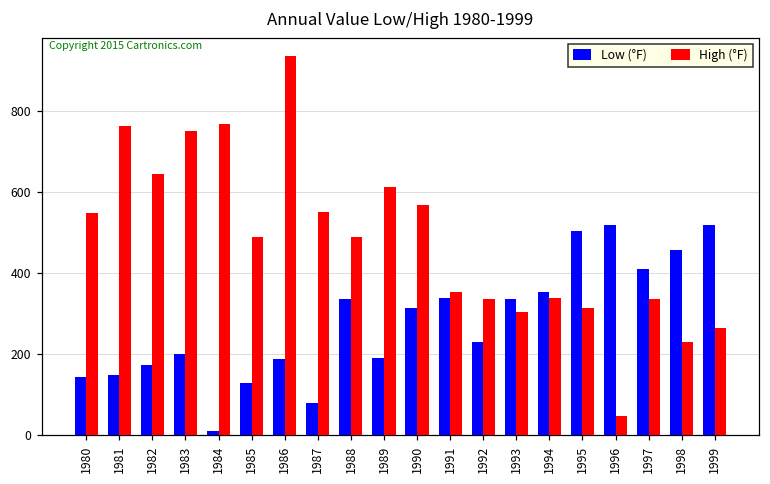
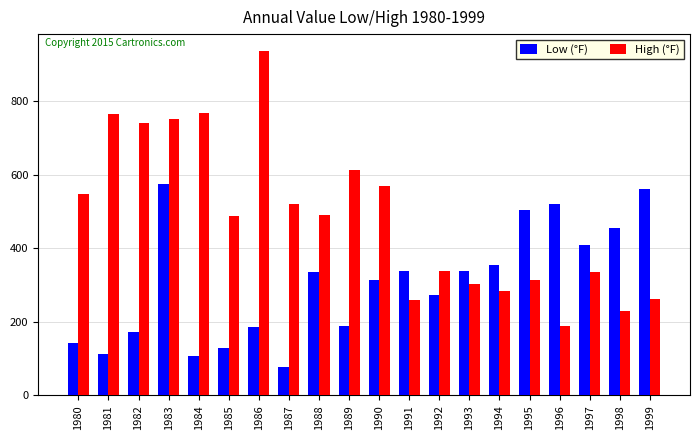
  {
    "Low (°F)": {
      "1980": 140,
-     "1981": 150,
+     "1981": 110,
      "1982": 170,
-     "1983": 200,
-     "1984": 10,
+     "1983": 570,
+     "1984": 110,
      "1985": 130,
      "1986": 190,
      "1987": 80,
      "1988": 340,
      "1989": 190,
      "1990": 310,
      "1991": 340,
-     "1992": 230,
+     "1992": 270,
      "1993": 340,
      "1994": 350,
      "1995": 500,
      "1996": 520,
      "1997": 410,
      "1998": 460,
-     "1999": 520
+     "1999": 560
    },
    "High (°F)": {
      "1980": 550,
      "1981": 760,
-     "1982": 650,
+     "1982": 740,
      "1983": 750,
      "1984": 770,
      "1985": 490,
      "1986": 940,
-     "1987": 550,
+     "1987": 520,
      "1988": 490,
      "1989": 610,
      "1990": 570,
-     "1991": 350,
+     "1991": 260,
      "1992": 340,
      "1993": 300,
-     "1994": 340,
+     "1994": 280,
      "1995": 310,
-     "1996": 50,
+     "1996": 190,
      "1997": 340,
      "1998": 230,
      "1999": 260
    }
  }
